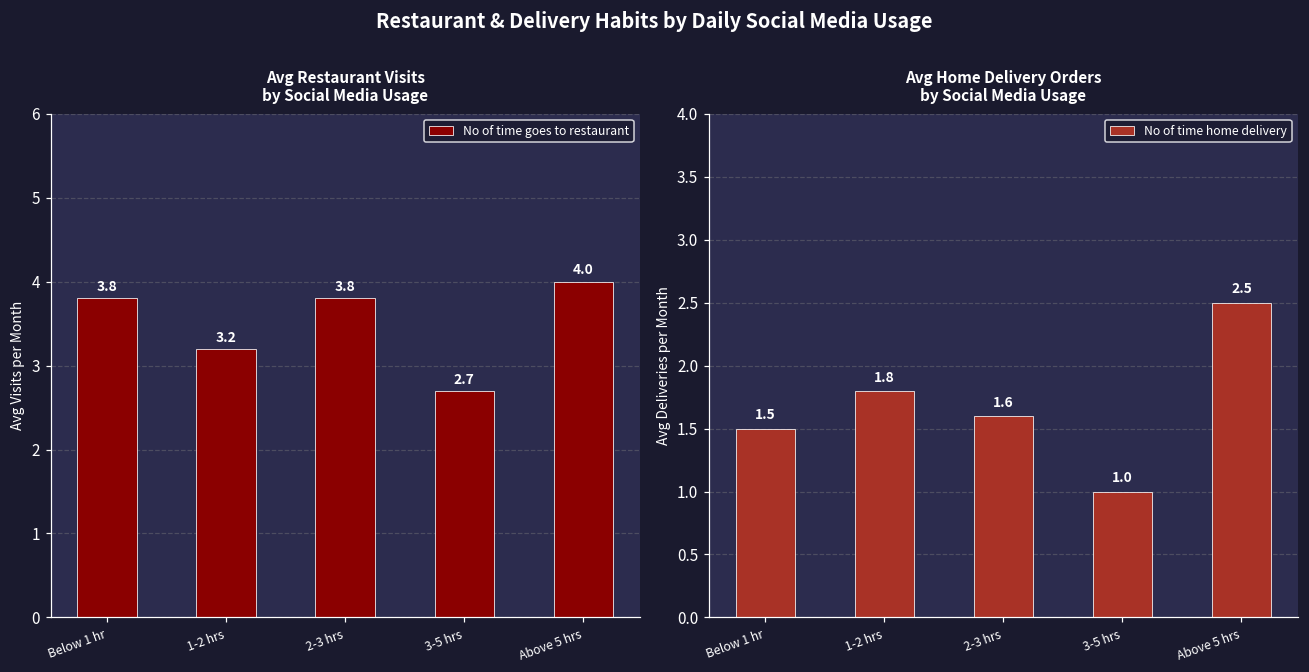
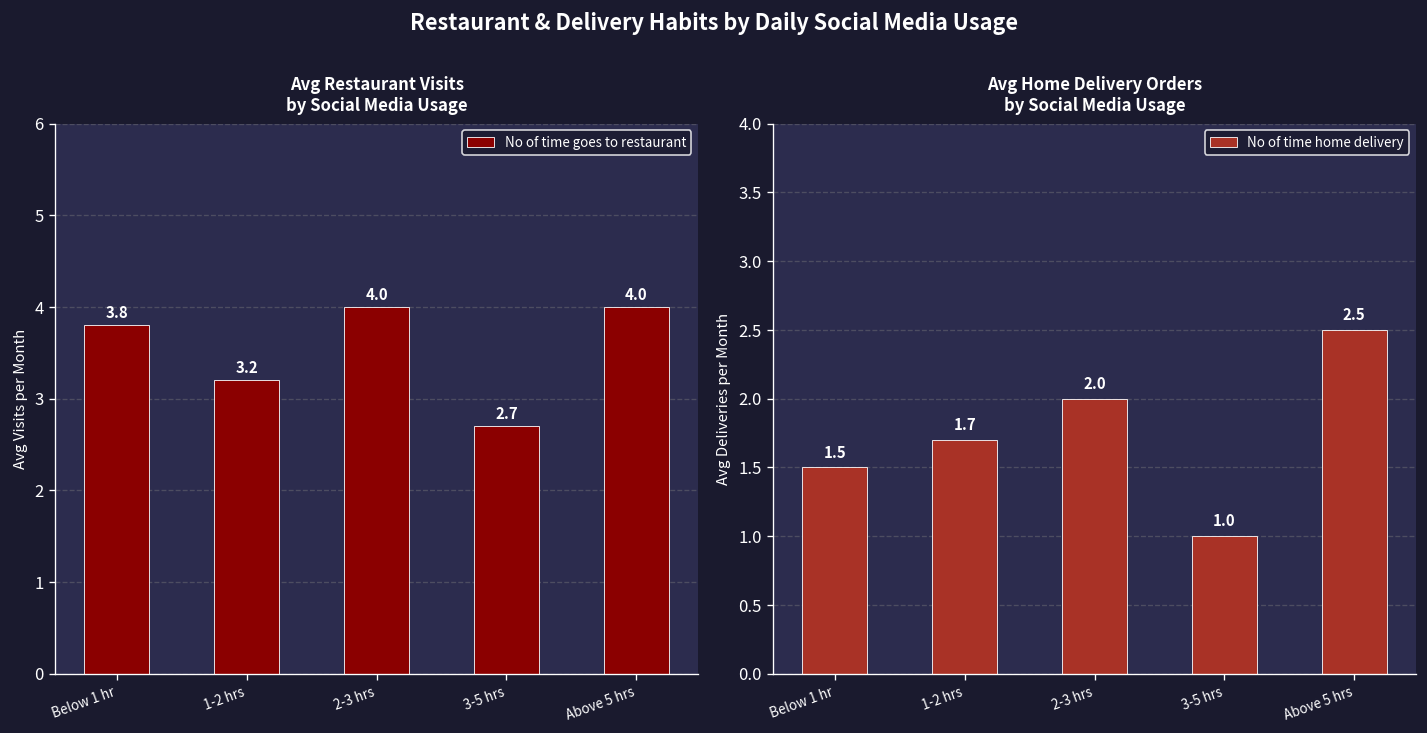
  {
    "Avg Restaurant Visits by Social Media Usage": {
      "Below 1 hr": 3.8,
      "1-2 hrs": 3.2,
-     "2-3 hrs": 3.8,
+     "2-3 hrs": 4.0,
      "3-5 hrs": 2.7,
      "Above 5 hrs": 4.0
    },
    "Avg Home Delivery Orders by Social Media Usage": {
      "Below 1 hr": 1.5,
-     "1-2 hrs": 1.8,
-     "2-3 hrs": 1.6,
+     "1-2 hrs": 1.7,
+     "2-3 hrs": 2.0,
      "3-5 hrs": 1.0,
      "Above 5 hrs": 2.5
    }
  }
